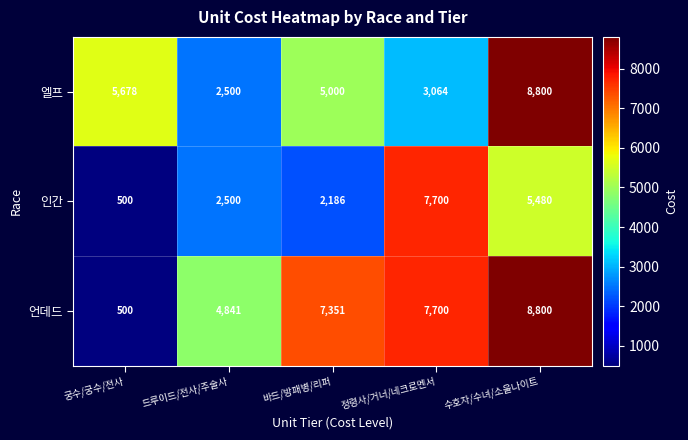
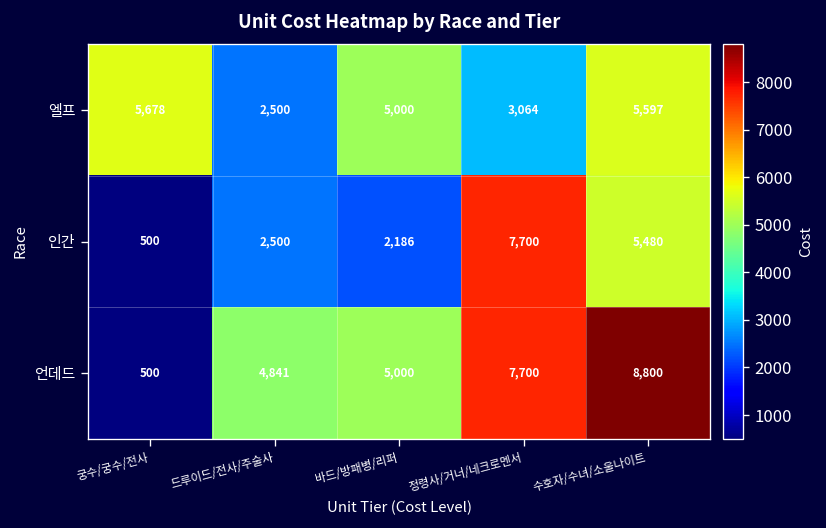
  {
    "엘프": {
      "궁수/궁수/전사": "5,678",
      "드루이드/전사/주술사": "2,500",
      "바드/방패병/리퍼": "5,000",
      "정령사/거너/네크로멘서": "3,064",
-     "수호자/수녀/소울나이트": "8,800"
+     "수호자/수녀/소울나이트": "5,597"
    },
    "인간": {
      "궁수/궁수/전사": "500",
      "드루이드/전사/주술사": "2,500",
      "바드/방패병/리퍼": "2,186",
      "정령사/거너/네크로멘서": "7,700",
      "수호자/수녀/소울나이트": "5,480"
    },
    "언데드": {
      "궁수/궁수/전사": "500",
      "드루이드/전사/주술사": "4,841",
-     "바드/방패병/리퍼": "7,351",
+     "바드/방패병/리퍼": "5,000",
      "정령사/거너/네크로멘서": "7,700",
      "수호자/수녀/소울나이트": "8,800"
    }
  }
